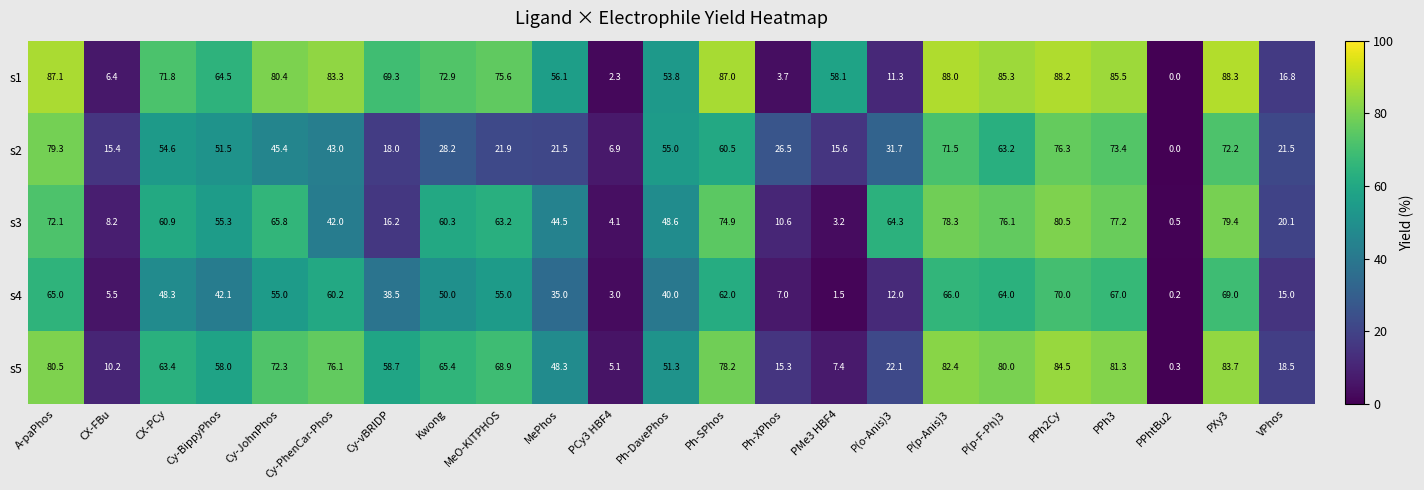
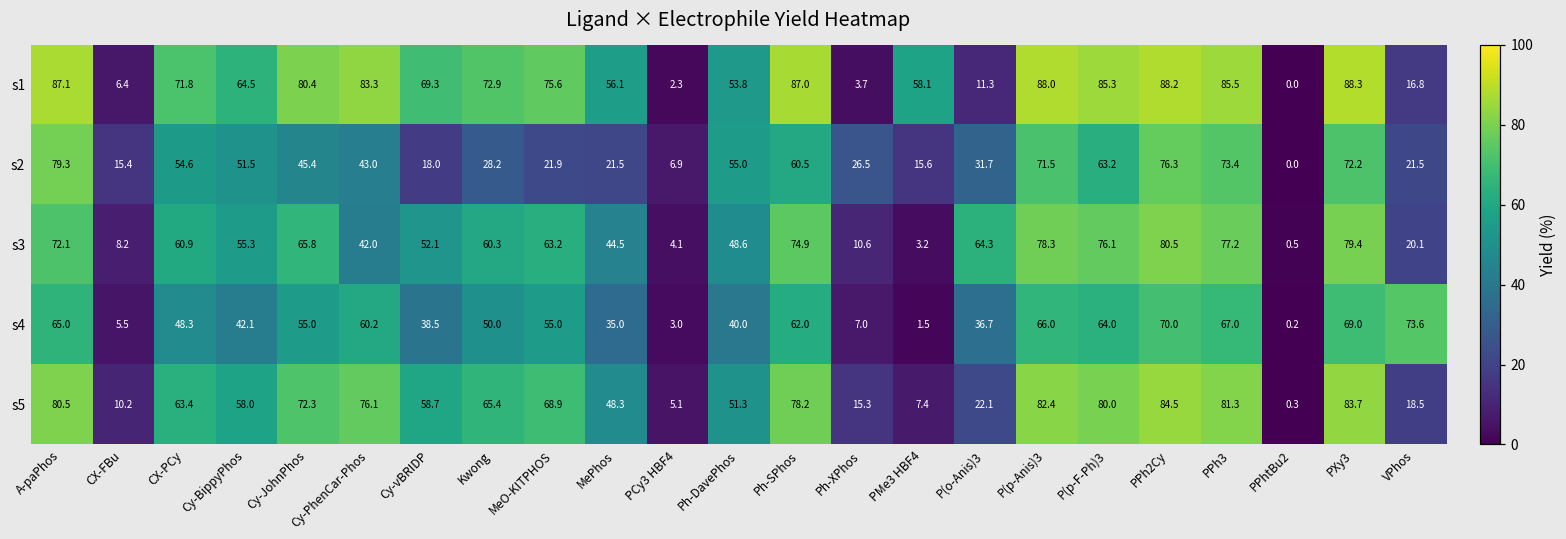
  {
    "s1": {
      "A-paPhos": 87.1,
      "CX-FBu": 6.4,
      "CX-PCy": 71.8,
      "Cy-BippyPhos": 64.5,
      "Cy-JohnPhos": 80.4,
      "Cy-PhenCar-Phos": 83.3,
      "Cy-vBRIDP": 69.3,
      "Kwong": 72.9,
      "MeO-KITPHOS": 75.6,
      "MePhos": 56.1,
      "PCy3 HBF4": 2.3,
      "Ph-DavePhos": 53.8,
      "Ph-SPhos": 87.0,
      "Ph-XPhos": 3.7,
      "PMe3 HBF4": 58.1,
      "P(o-Anis)3": 11.3,
      "P(p-Anis)3": 88.0,
      "P(p-F-Ph)3": 85.3,
      "PPh2Cy": 88.2,
      "PPh3": 85.5,
      "PPhtBu2": 0.0,
      "PXy3": 88.3,
      "VPhos": 16.8
    },
    "s2": {
      "A-paPhos": 79.3,
      "CX-FBu": 15.4,
      "CX-PCy": 54.6,
      "Cy-BippyPhos": 51.5,
      "Cy-JohnPhos": 45.4,
      "Cy-PhenCar-Phos": 43.0,
      "Cy-vBRIDP": 18.0,
      "Kwong": 28.2,
      "MeO-KITPHOS": 21.9,
      "MePhos": 21.5,
      "PCy3 HBF4": 6.9,
      "Ph-DavePhos": 55.0,
      "Ph-SPhos": 60.5,
      "Ph-XPhos": 26.5,
      "PMe3 HBF4": 15.6,
      "P(o-Anis)3": 31.7,
      "P(p-Anis)3": 71.5,
      "P(p-F-Ph)3": 63.2,
      "PPh2Cy": 76.3,
      "PPh3": 73.4,
      "PPhtBu2": 0.0,
      "PXy3": 72.2,
      "VPhos": 21.5
    },
    "s3": {
      "A-paPhos": 72.1,
      "CX-FBu": 8.2,
      "CX-PCy": 60.9,
      "Cy-BippyPhos": 55.3,
      "Cy-JohnPhos": 65.8,
      "Cy-PhenCar-Phos": 42.0,
-     "Cy-vBRIDP": 16.2,
+     "Cy-vBRIDP": 52.1,
      "Kwong": 60.3,
      "MeO-KITPHOS": 63.2,
      "MePhos": 44.5,
      "PCy3 HBF4": 4.1,
      "Ph-DavePhos": 48.6,
      "Ph-SPhos": 74.9,
      "Ph-XPhos": 10.6,
      "PMe3 HBF4": 3.2,
      "P(o-Anis)3": 64.3,
      "P(p-Anis)3": 78.3,
      "P(p-F-Ph)3": 76.1,
      "PPh2Cy": 80.5,
      "PPh3": 77.2,
      "PPhtBu2": 0.5,
      "PXy3": 79.4,
      "VPhos": 20.1
    },
    "s4": {
      "A-paPhos": 65.0,
      "CX-FBu": 5.5,
      "CX-PCy": 48.3,
      "Cy-BippyPhos": 42.1,
      "Cy-JohnPhos": 55.0,
      "Cy-PhenCar-Phos": 60.2,
      "Cy-vBRIDP": 38.5,
      "Kwong": 50.0,
      "MeO-KITPHOS": 55.0,
      "MePhos": 35.0,
      "PCy3 HBF4": 3.0,
      "Ph-DavePhos": 40.0,
      "Ph-SPhos": 62.0,
      "Ph-XPhos": 7.0,
      "PMe3 HBF4": 1.5,
-     "P(o-Anis)3": 12.0,
+     "P(o-Anis)3": 36.7,
      "P(p-Anis)3": 66.0,
      "P(p-F-Ph)3": 64.0,
      "PPh2Cy": 70.0,
      "PPh3": 67.0,
      "PPhtBu2": 0.2,
      "PXy3": 69.0,
-     "VPhos": 15.0
+     "VPhos": 73.6
    },
    "s5": {
      "A-paPhos": 80.5,
      "CX-FBu": 10.2,
      "CX-PCy": 63.4,
      "Cy-BippyPhos": 58.0,
      "Cy-JohnPhos": 72.3,
      "Cy-PhenCar-Phos": 76.1,
      "Cy-vBRIDP": 58.7,
      "Kwong": 65.4,
      "MeO-KITPHOS": 68.9,
      "MePhos": 48.3,
      "PCy3 HBF4": 5.1,
      "Ph-DavePhos": 51.3,
      "Ph-SPhos": 78.2,
      "Ph-XPhos": 15.3,
      "PMe3 HBF4": 7.4,
      "P(o-Anis)3": 22.1,
      "P(p-Anis)3": 82.4,
      "P(p-F-Ph)3": 80.0,
      "PPh2Cy": 84.5,
      "PPh3": 81.3,
      "PPhtBu2": 0.3,
      "PXy3": 83.7,
      "VPhos": 18.5
    }
  }
